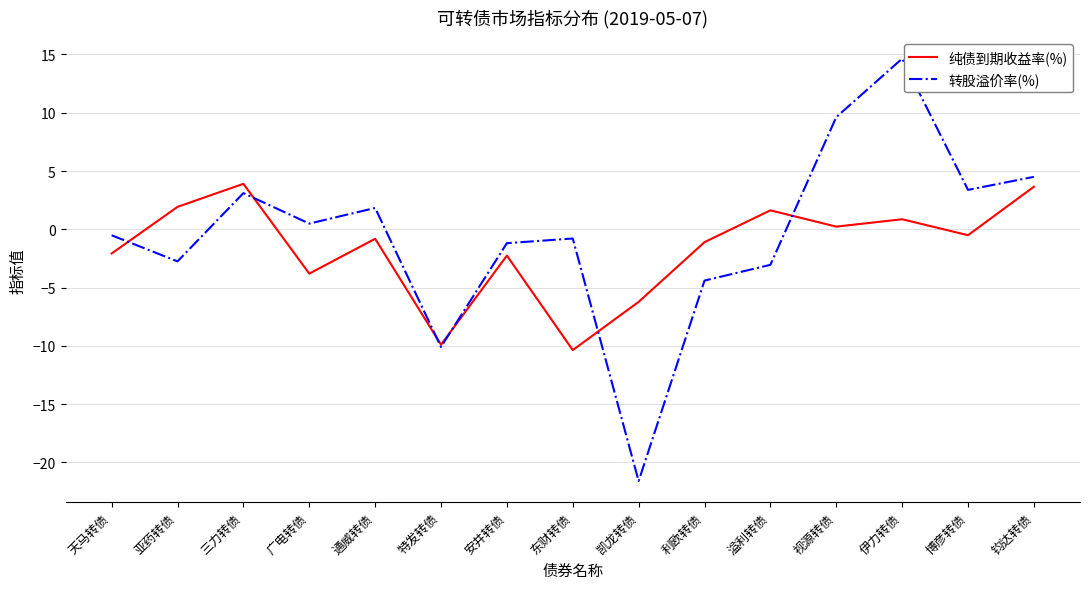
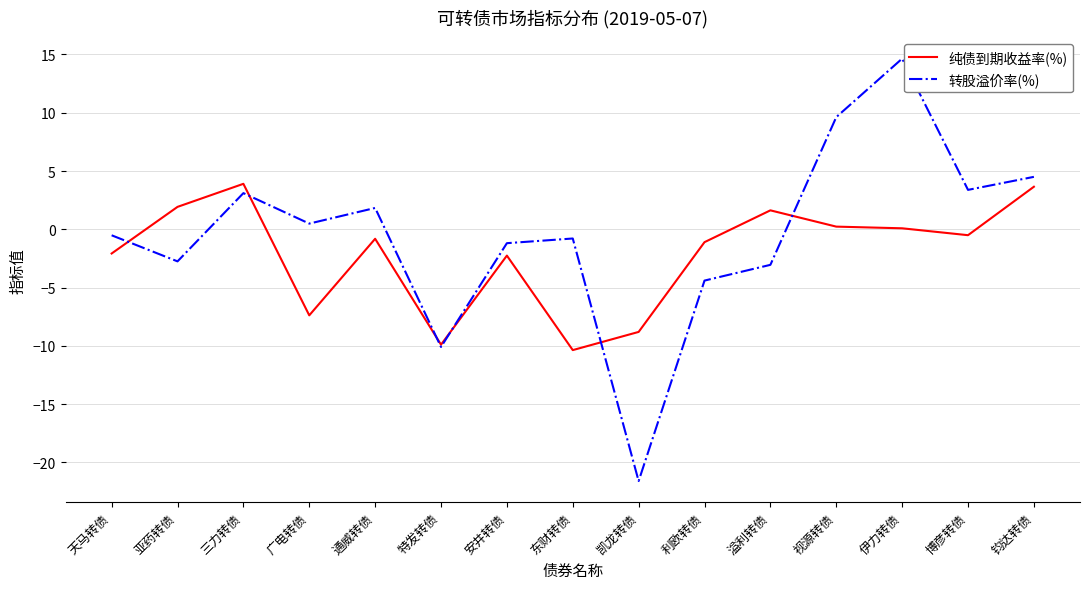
  {
    "纯债到期收益率(%)": {
      "天马转债": -2.1,
      "亚药转债": 1.9,
      "三力转债": 3.9,
-     "广电转债": -3.8,
+     "广电转债": -7.4,
      "通威转债": -0.8,
      "安井转债": -2.3,
      "东财转债": -10.4,
-     "凯龙转债": -6.2,
+     "凯龙转债": -8.8,
      "利欧转债": -1.1,
      "溢利转债": 1.6,
      "视源转债": 0.2,
-     "伊力转债": 0.9,
+     "伊力转债": 0.1,
      "博彦转债": -0.5,
      "钧达转债": 3.7
    },
    "转股溢价率(%)": {
      "天马转债": -0.5,
      "亚药转债": -2.7,
      "三力转债": 3.1,
      "广电转债": 0.5,
      "通威转债": 1.8,
      "安井转债": -1.2,
      "东财转债": -0.8,
      "凯龙转债": -21.6,
      "利欧转债": -4.4,
      "溢利转债": -3.0,
      "视源转债": 9.6,
      "伊力转债": 14.6,
      "博彦转债": 3.4,
      "钧达转债": 4.5
    }
  }
